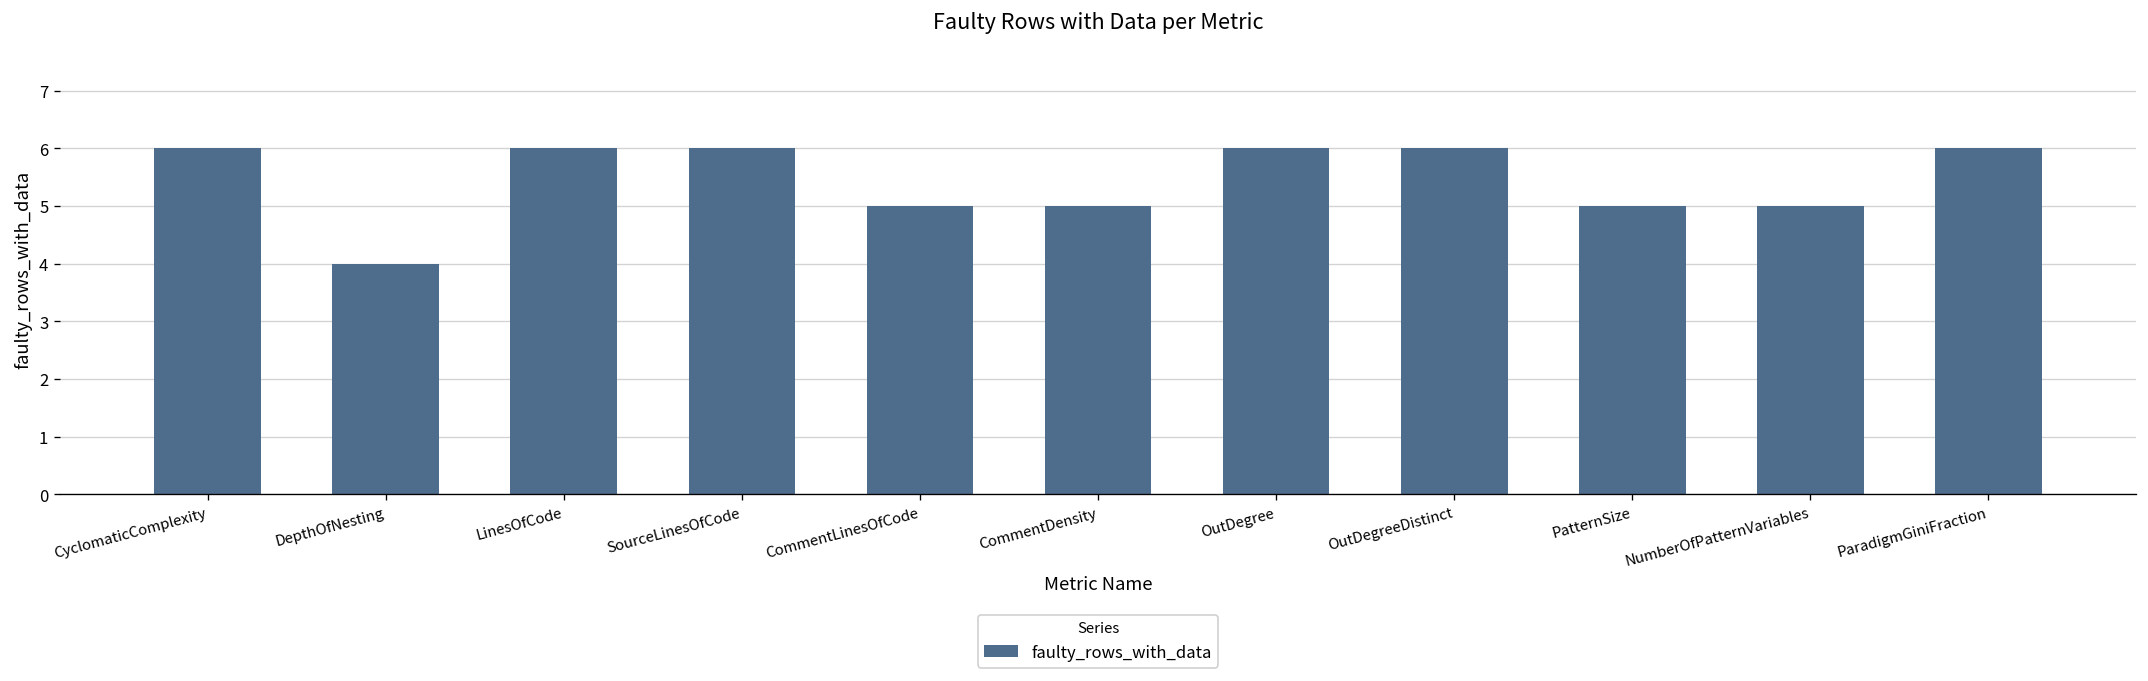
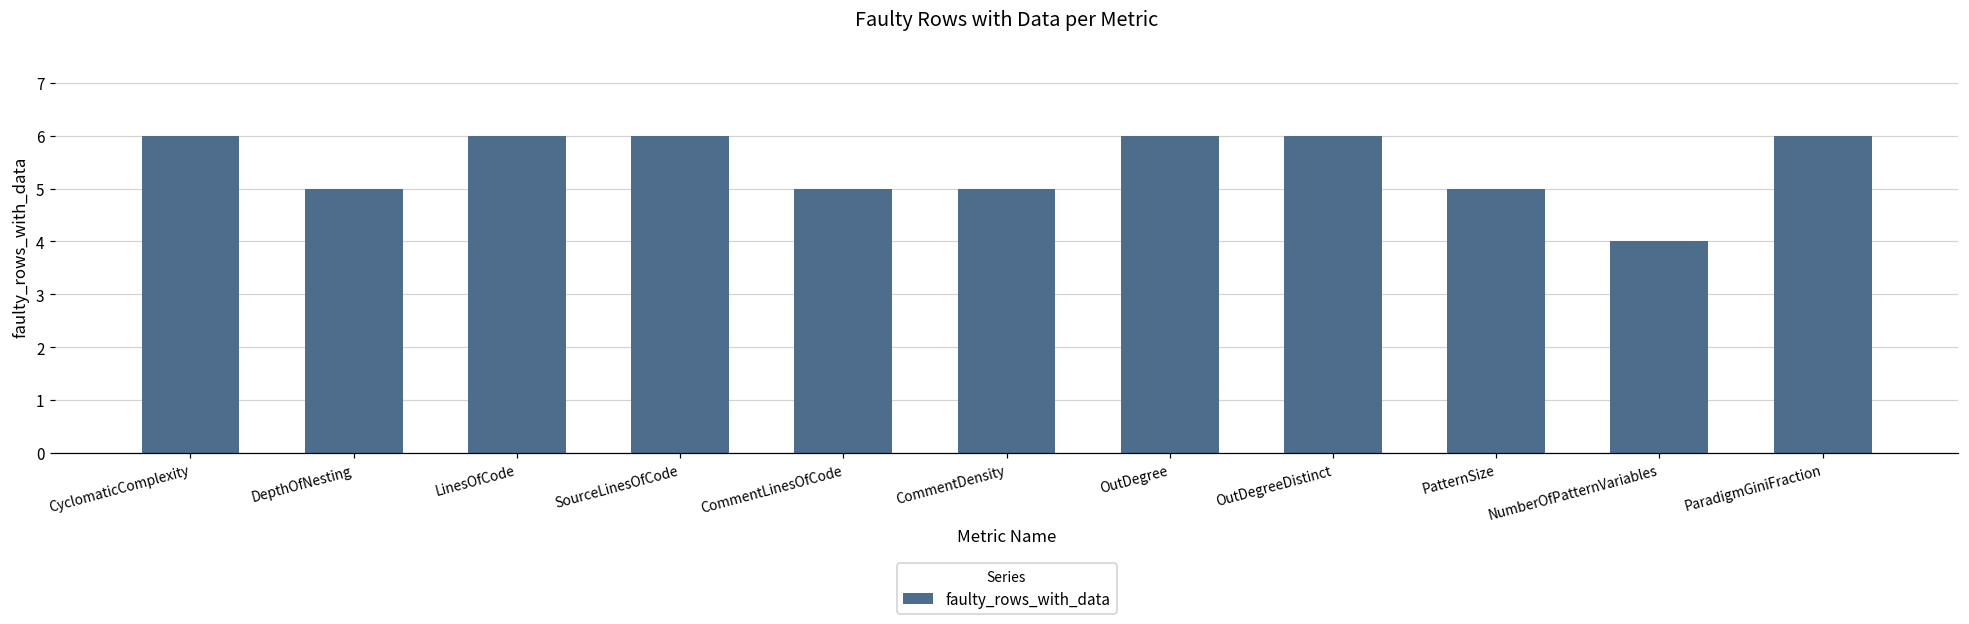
  {
    "CyclomaticComplexity": 6,
-   "DepthOfNesting": 4,
+   "DepthOfNesting": 5,
    "LinesOfCode": 6,
    "SourceLinesOfCode": 6,
    "CommentLinesOfCode": 5,
    "CommentDensity": 5,
    "OutDegree": 6,
    "OutDegreeDistinct": 6,
    "PatternSize": 5,
-   "NumberOfPatternVariables": 5,
+   "NumberOfPatternVariables": 4,
    "ParadigmGiniFraction": 6
  }
